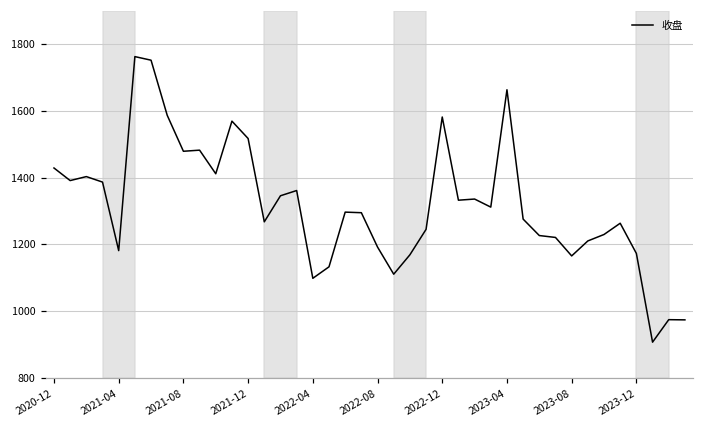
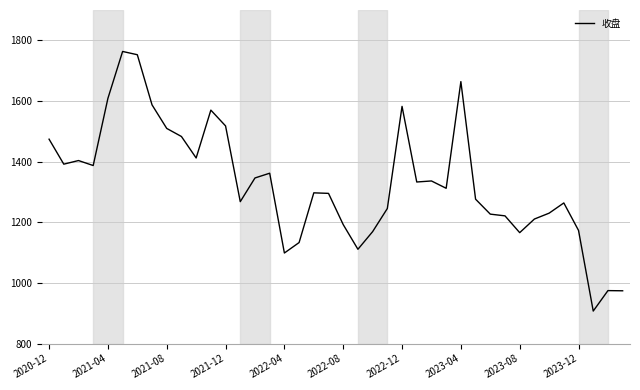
  {
-   "2020-12": 1430,
-   "2021-04": 1180,
-   "2021-08": 1480,
+   "2020-12": 1470,
+   "2021-04": 1610,
+   "2021-08": 1510,
    "2021-12": 1520,
    "2022-04": 1100,
    "2022-08": 1190,
    "2022-12": 1580,
    "2023-04": 1660,
    "2023-08": 1170,
    "2023-12": 1170
  }
